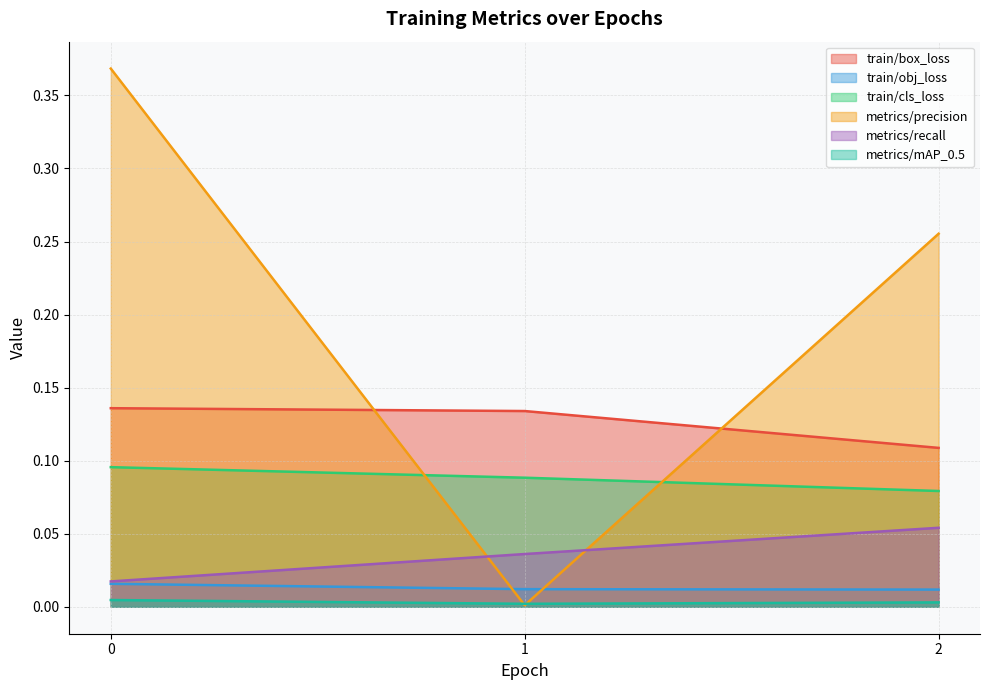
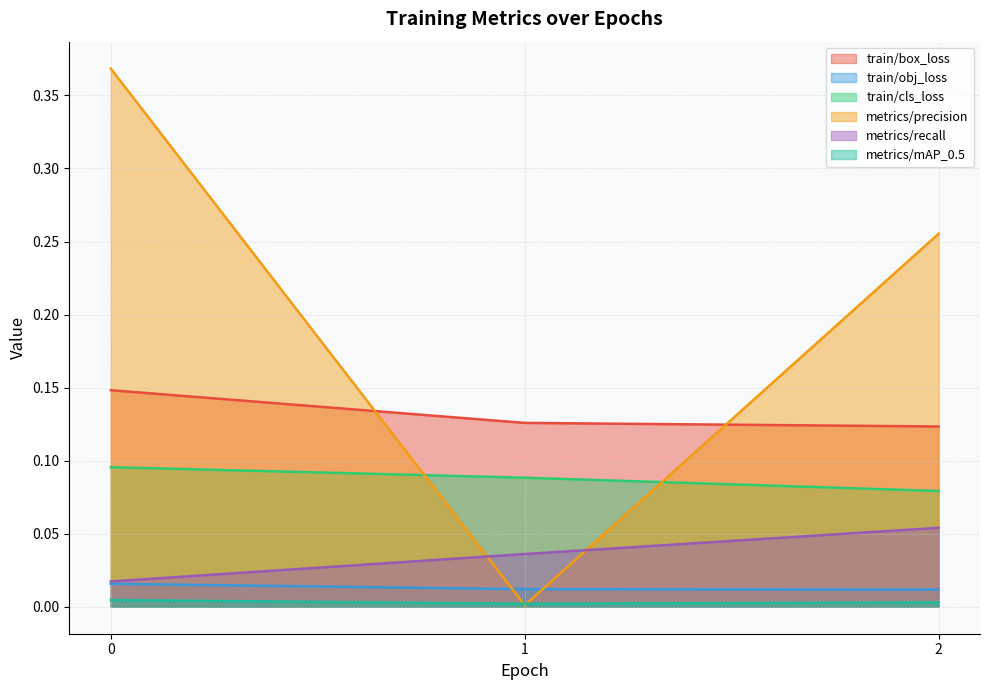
  {
    "train/box_loss": {
-     "0": 0.136,
-     "1": 0.134,
-     "2": 0.109
+     "0": 0.148,
+     "1": 0.126,
+     "2": 0.123
    },
    "metrics/precision": {
      "0": 0.368,
      "2": 0.255
    },
    "metrics/recall": {
      "1": 0.036,
      "2": 0.054
    }
  }
